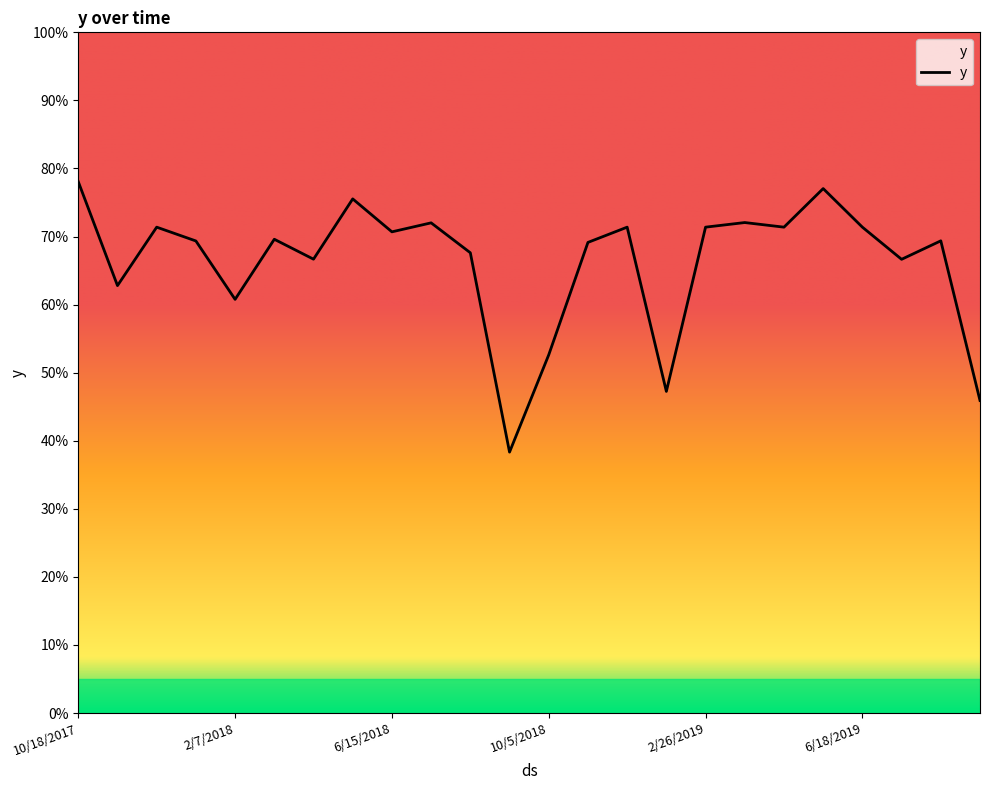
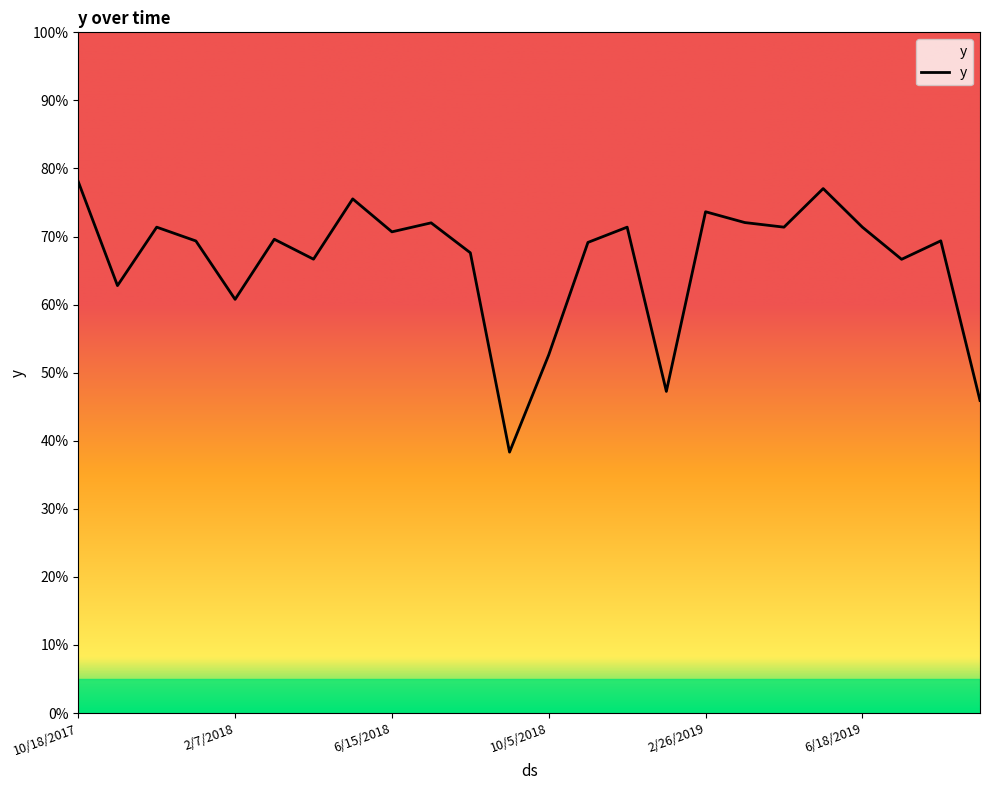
  {
    "10/18/2017": "78%",
    "2/7/2018": "61%",
    "6/15/2018": "71%",
    "10/5/2018": "53%",
-   "2/26/2019": "71%",
+   "2/26/2019": "74%",
    "6/18/2019": "71%"
  }
